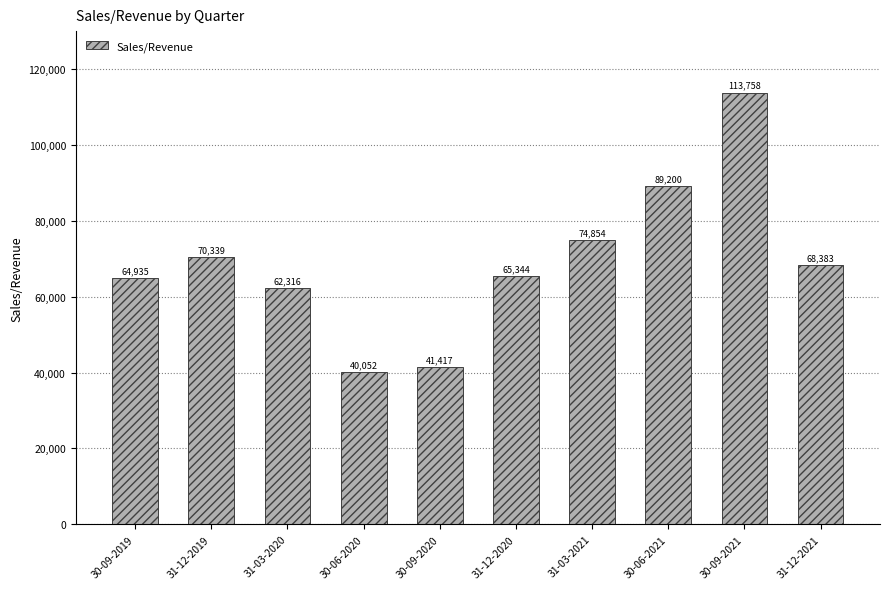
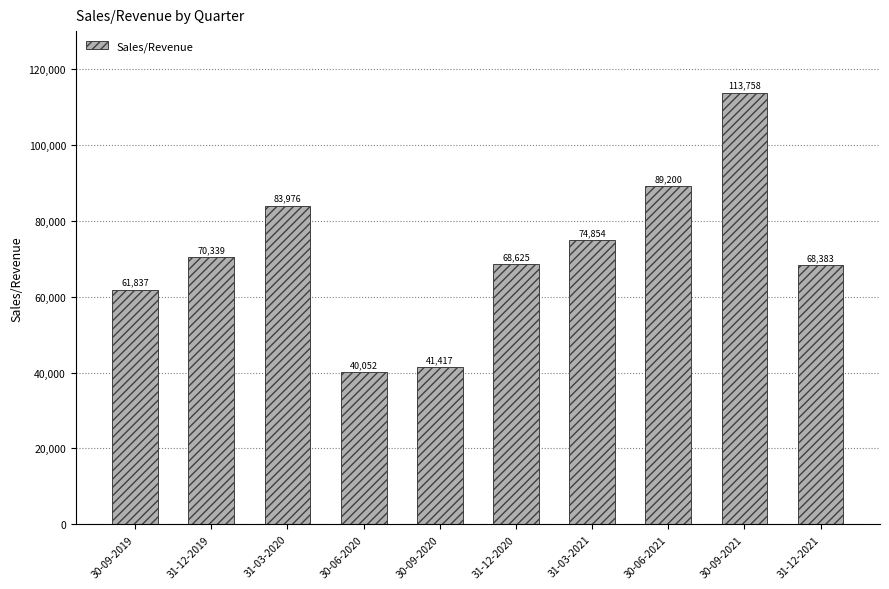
  {
-   "30-09-2019": "64,935",
+   "30-09-2019": "61,837",
    "31-12-2019": "70,339",
-   "31-03-2020": "62,316",
+   "31-03-2020": "83,976",
    "30-06-2020": "40,052",
    "30-09-2020": "41,417",
-   "31-12-2020": "65,344",
+   "31-12-2020": "68,625",
    "31-03-2021": "74,854",
    "30-06-2021": "89,200",
    "30-09-2021": "113,758",
    "31-12-2021": "68,383"
  }
